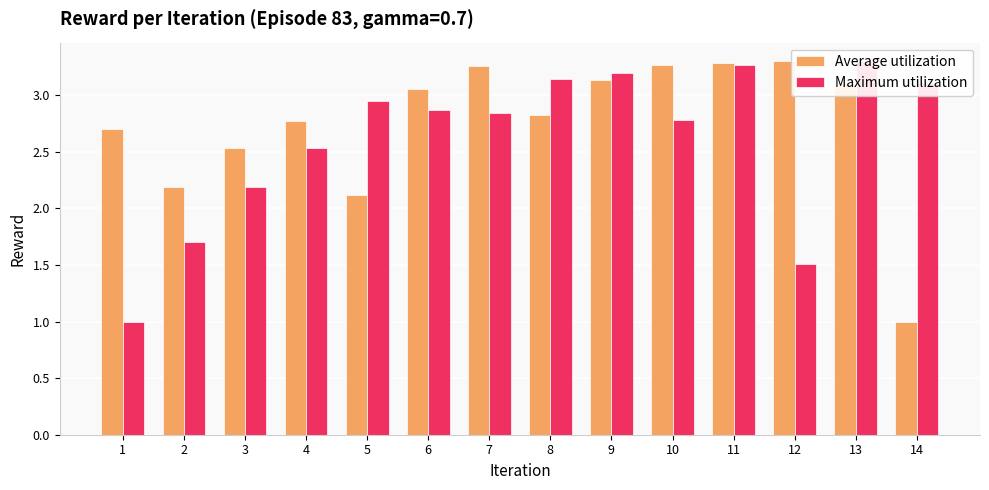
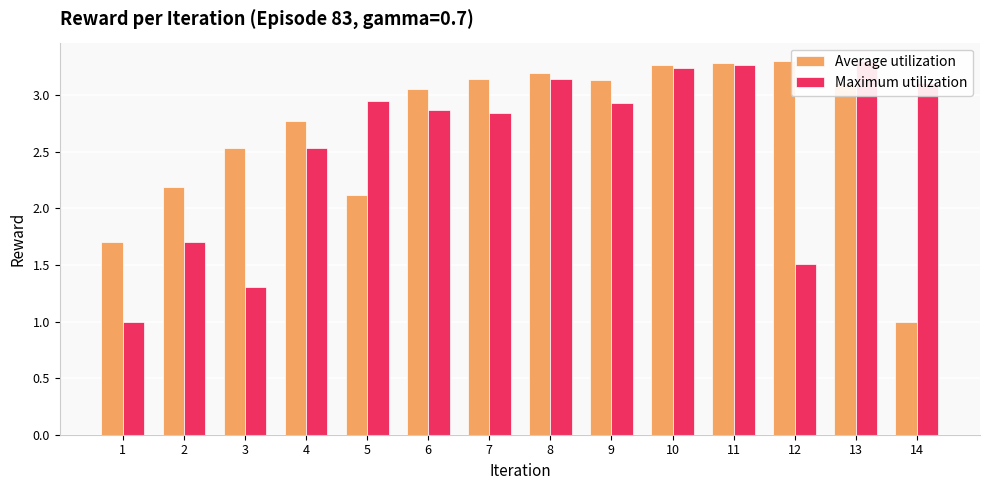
  {
    "Average utilization": {
-     "1": 2.70,
+     "1": 1.70,
      "2": 2.19,
      "3": 2.53,
      "4": 2.77,
      "5": 2.12,
      "6": 3.06,
-     "7": 3.26,
-     "8": 2.83,
+     "7": 3.14,
+     "8": 3.20,
      "9": 3.14,
      "10": 3.27,
      "11": 3.29,
      "12": 3.30,
      "14": 1.00
    },
    "Maximum utilization": {
      "1": 1.00,
      "2": 1.70,
-     "3": 2.19,
+     "3": 1.31,
      "4": 2.53,
      "5": 2.95,
      "6": 2.87,
      "7": 2.84,
      "8": 3.14,
-     "9": 3.20,
-     "10": 2.79,
+     "9": 2.93,
+     "10": 3.24,
      "11": 3.27,
      "12": 1.51
    }
  }
